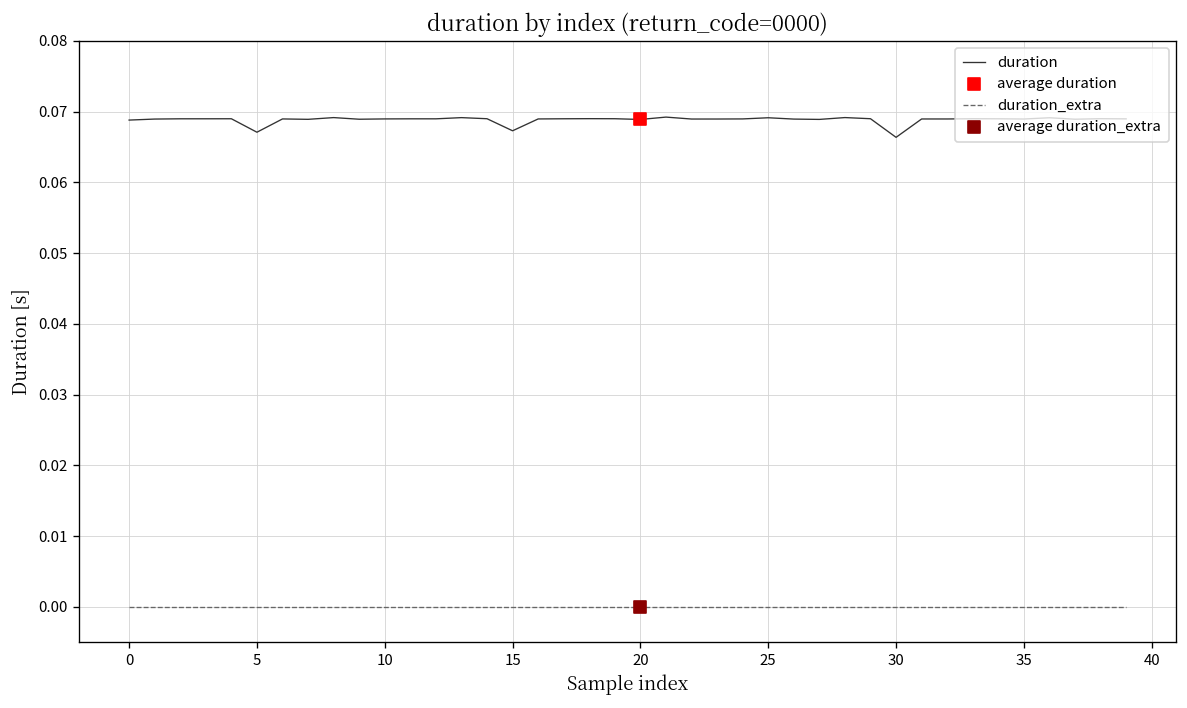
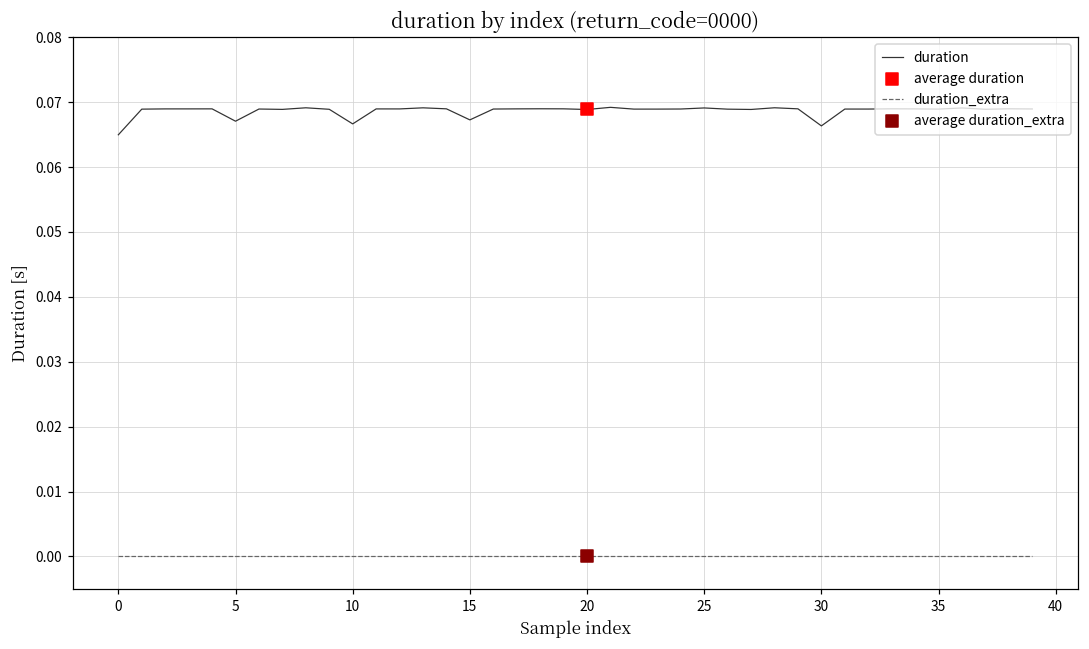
  {
    "duration": {
-     "0": 0.069,
+     "0": 0.065,
      "5": 0.067,
-     "10": 0.069,
+     "10": 0.067,
      "15": 0.067,
      "25": 0.069,
      "30": 0.066
    },
    "duration_extra": {
      "0": 0.000,
      "5": 0.000,
      "10": 0.000,
      "15": 0.000,
      "25": 0.000,
      "30": 0.000,
      "35": 0.000
    }
  }
